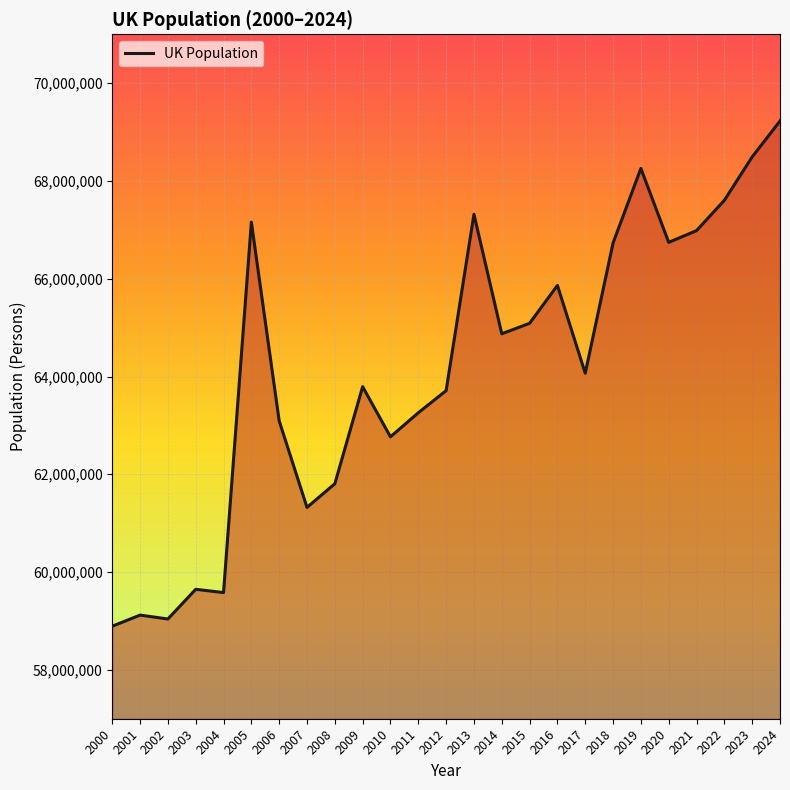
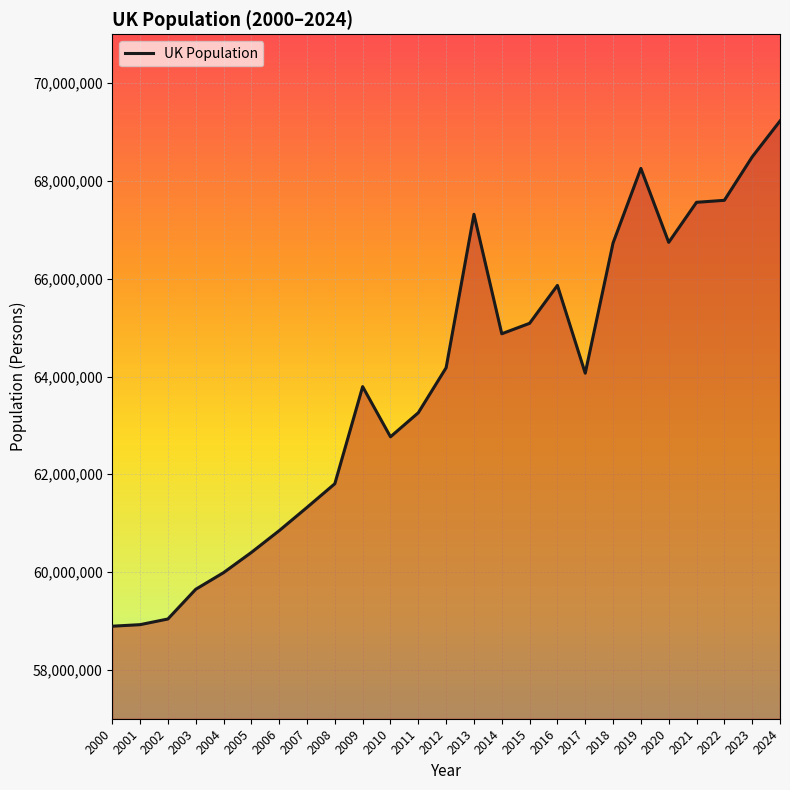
  {
    "2000": "58,900,000",
-   "2001": "59,100,000",
+   "2001": "58,900,000",
    "2002": "59,000,000",
    "2003": "59,600,000",
-   "2004": "59,600,000",
-   "2005": "67,200,000",
-   "2006": "63,100,000",
+   "2004": "60,000,000",
+   "2005": "60,400,000",
+   "2006": "60,800,000",
    "2007": "61,300,000",
    "2008": "61,800,000",
    "2009": "63,800,000",
    "2010": "62,800,000",
    "2011": "63,300,000",
-   "2012": "63,700,000",
+   "2012": "64,200,000",
    "2013": "67,300,000",
    "2014": "64,900,000",
    "2015": "65,100,000",
    "2016": "65,900,000",
    "2017": "64,100,000",
    "2018": "66,700,000",
    "2019": "68,300,000",
    "2020": "66,700,000",
-   "2021": "67,000,000",
+   "2021": "67,600,000",
    "2022": "67,600,000",
    "2023": "68,500,000",
    "2024": "69,200,000"
  }
